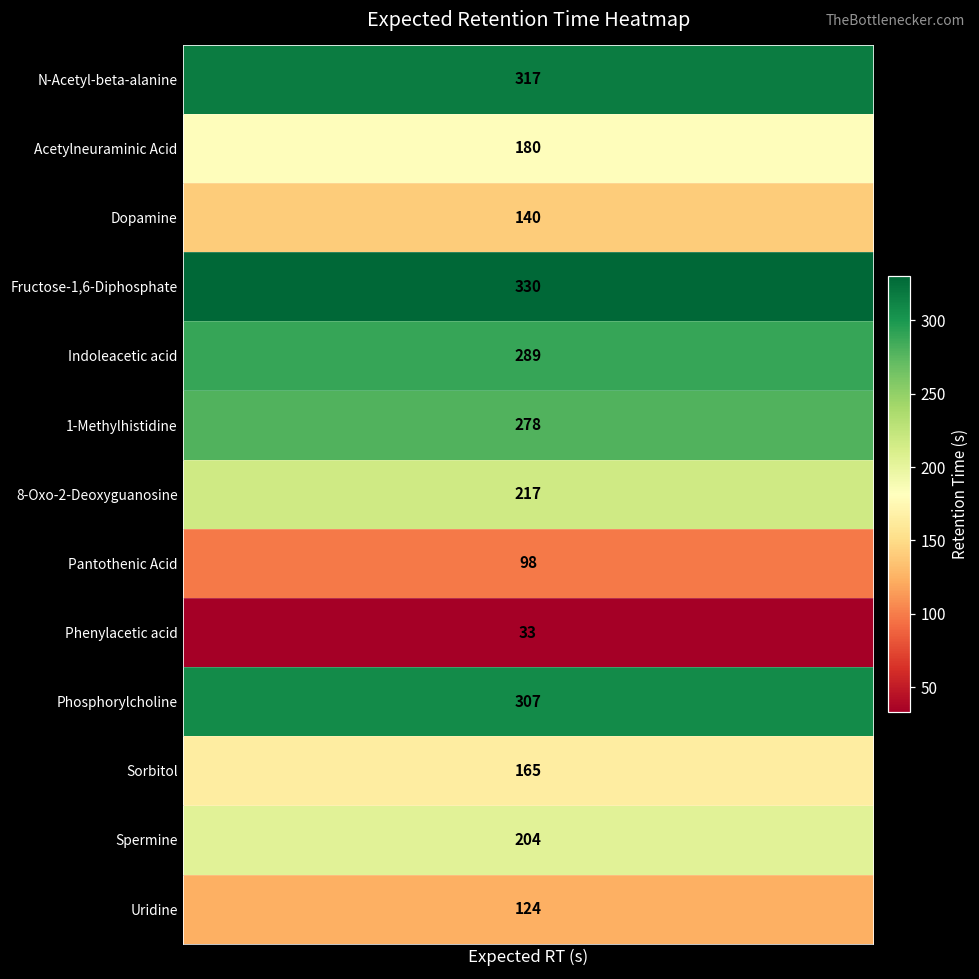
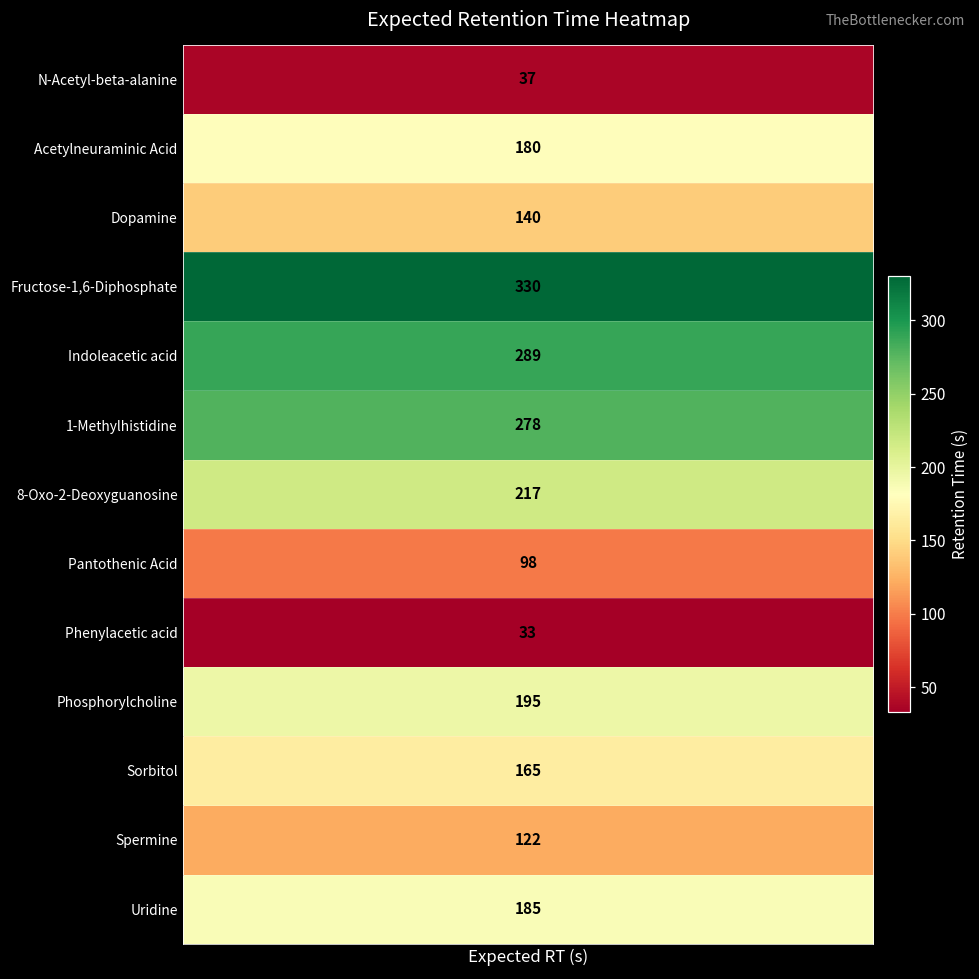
  {
    "N-Acetyl-beta-alanine": {
-     "Expected RT (s)": 317
+     "Expected RT (s)": 37
    },
    "Acetylneuraminic Acid": {
      "Expected RT (s)": 180
    },
    "Dopamine": {
      "Expected RT (s)": 140
    },
    "Fructose-1,6-Diphosphate": {
      "Expected RT (s)": 330
    },
    "Indoleacetic acid": {
      "Expected RT (s)": 289
    },
    "1-Methylhistidine": {
      "Expected RT (s)": 278
    },
    "8-Oxo-2-Deoxyguanosine": {
      "Expected RT (s)": 217
    },
    "Pantothenic Acid": {
      "Expected RT (s)": 98
    },
    "Phenylacetic acid": {
      "Expected RT (s)": 33
    },
    "Phosphorylcholine": {
-     "Expected RT (s)": 307
+     "Expected RT (s)": 195
    },
    "Sorbitol": {
      "Expected RT (s)": 165
    },
    "Spermine": {
-     "Expected RT (s)": 204
+     "Expected RT (s)": 122
    },
    "Uridine": {
-     "Expected RT (s)": 124
+     "Expected RT (s)": 185
    }
  }
